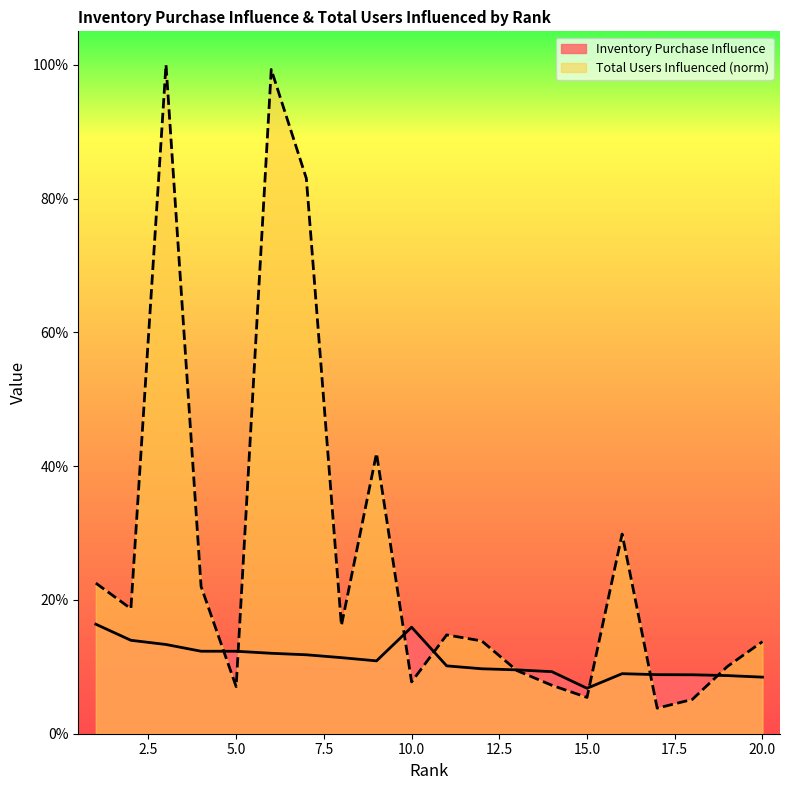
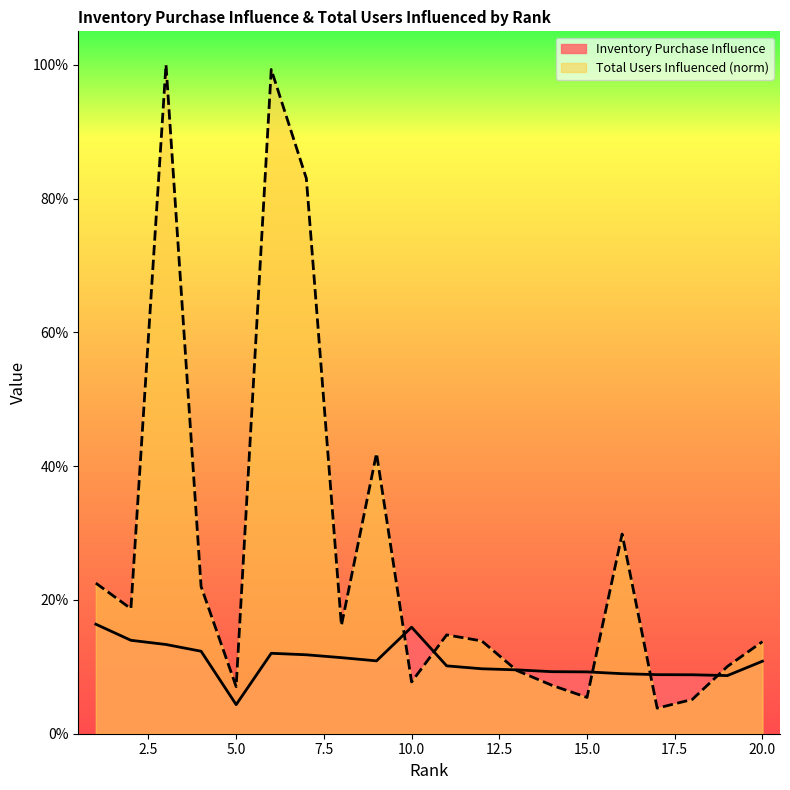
  {
    "Inventory Purchase Influence": {
-     "5.0": "12%",
+     "5.0": "4%",
      "10.0": "16%",
-     "15.0": "7%",
-     "20.0": "8%"
+     "15.0": "9%",
+     "20.0": "11%"
    },
    "Total Users Influenced (norm)": {
      "5.0": "7%",
      "10.0": "8%",
      "15.0": "5%",
      "20.0": "14%"
    }
  }
